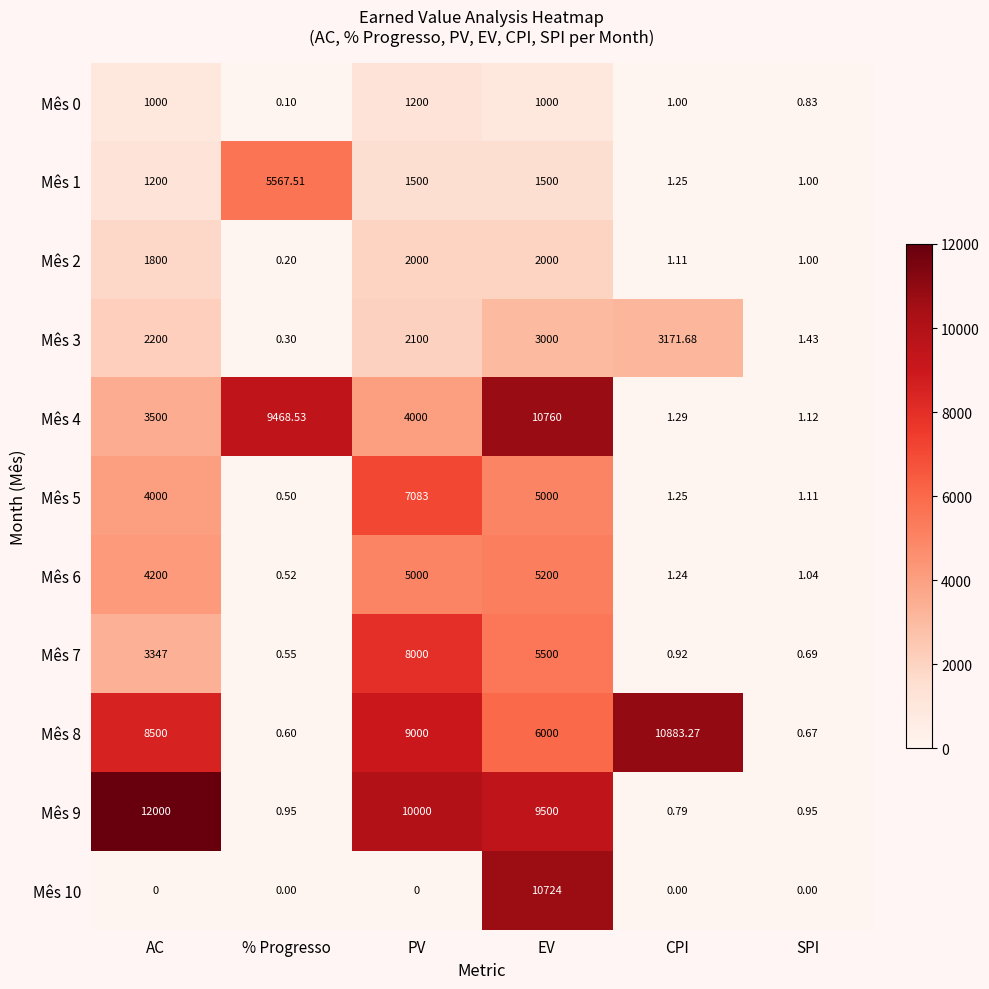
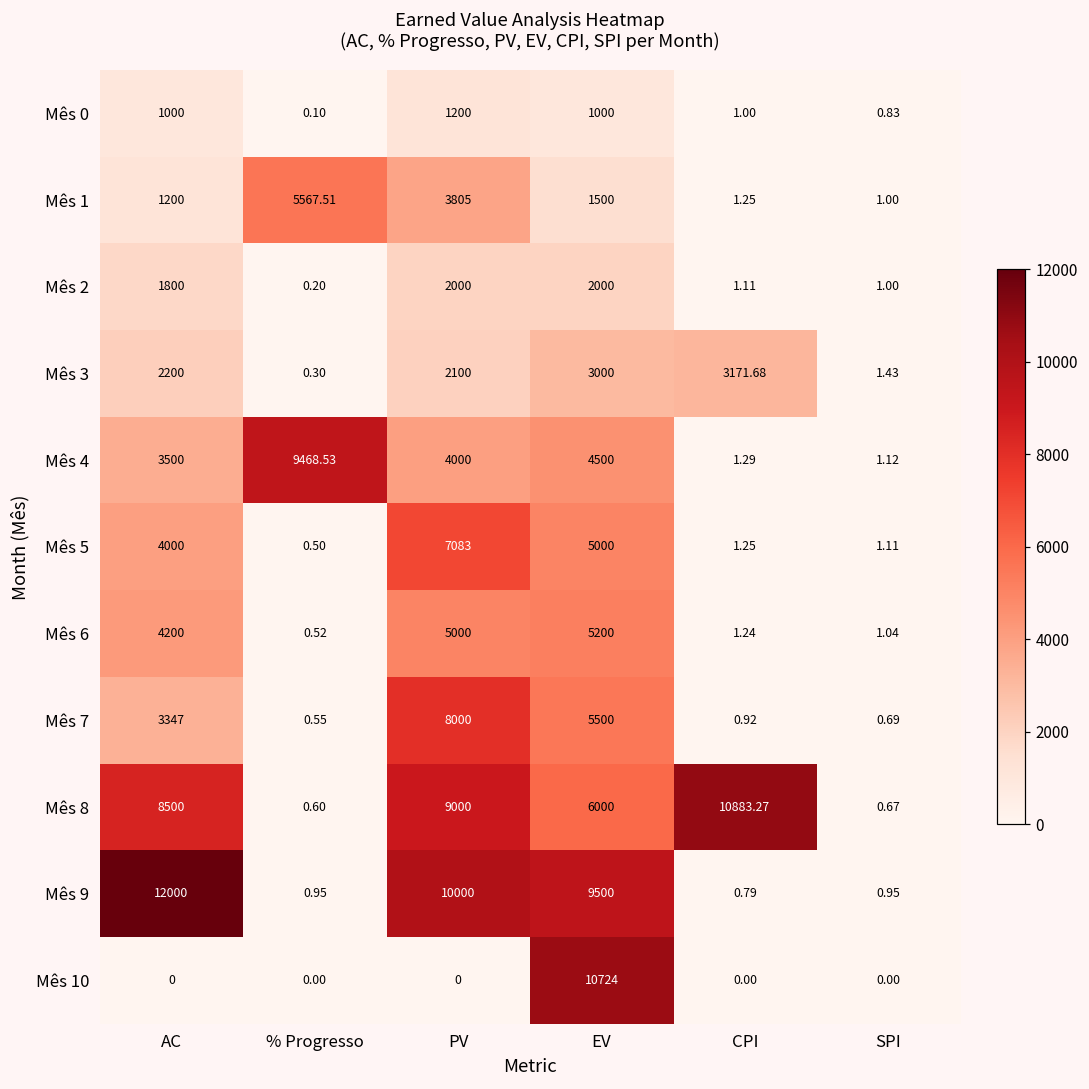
  {
    "Mês 0": {
      "AC": 1000,
      "% Progresso": 0.10,
      "PV": 1200,
      "EV": 1000,
      "CPI": 1.00,
      "SPI": 0.83
    },
    "Mês 1": {
      "AC": 1200,
      "% Progresso": 5567.51,
-     "PV": 1500,
+     "PV": 3805,
      "EV": 1500,
      "CPI": 1.25,
      "SPI": 1.00
    },
    "Mês 2": {
      "AC": 1800,
      "% Progresso": 0.20,
      "PV": 2000,
      "EV": 2000,
      "CPI": 1.11,
      "SPI": 1.00
    },
    "Mês 3": {
      "AC": 2200,
      "% Progresso": 0.30,
      "PV": 2100,
      "EV": 3000,
      "CPI": 3171.68,
      "SPI": 1.43
    },
    "Mês 4": {
      "AC": 3500,
      "% Progresso": 9468.53,
      "PV": 4000,
-     "EV": 10760,
+     "EV": 4500,
      "CPI": 1.29,
      "SPI": 1.12
    },
    "Mês 5": {
      "AC": 4000,
      "% Progresso": 0.50,
      "PV": 7083,
      "EV": 5000,
      "CPI": 1.25,
      "SPI": 1.11
    },
    "Mês 6": {
      "AC": 4200,
      "% Progresso": 0.52,
      "PV": 5000,
      "EV": 5200,
      "CPI": 1.24,
      "SPI": 1.04
    },
    "Mês 7": {
      "AC": 3347,
      "% Progresso": 0.55,
      "PV": 8000,
      "EV": 5500,
      "CPI": 0.92,
      "SPI": 0.69
    },
    "Mês 8": {
      "AC": 8500,
      "% Progresso": 0.60,
      "PV": 9000,
      "EV": 6000,
      "CPI": 10883.27,
      "SPI": 0.67
    },
    "Mês 9": {
      "AC": 12000,
      "% Progresso": 0.95,
      "PV": 10000,
      "EV": 9500,
      "CPI": 0.79,
      "SPI": 0.95
    },
    "Mês 10": {
      "AC": 0,
      "% Progresso": 0.00,
      "PV": 0,
      "EV": 10724,
      "CPI": 0.00,
      "SPI": 0.00
    }
  }
